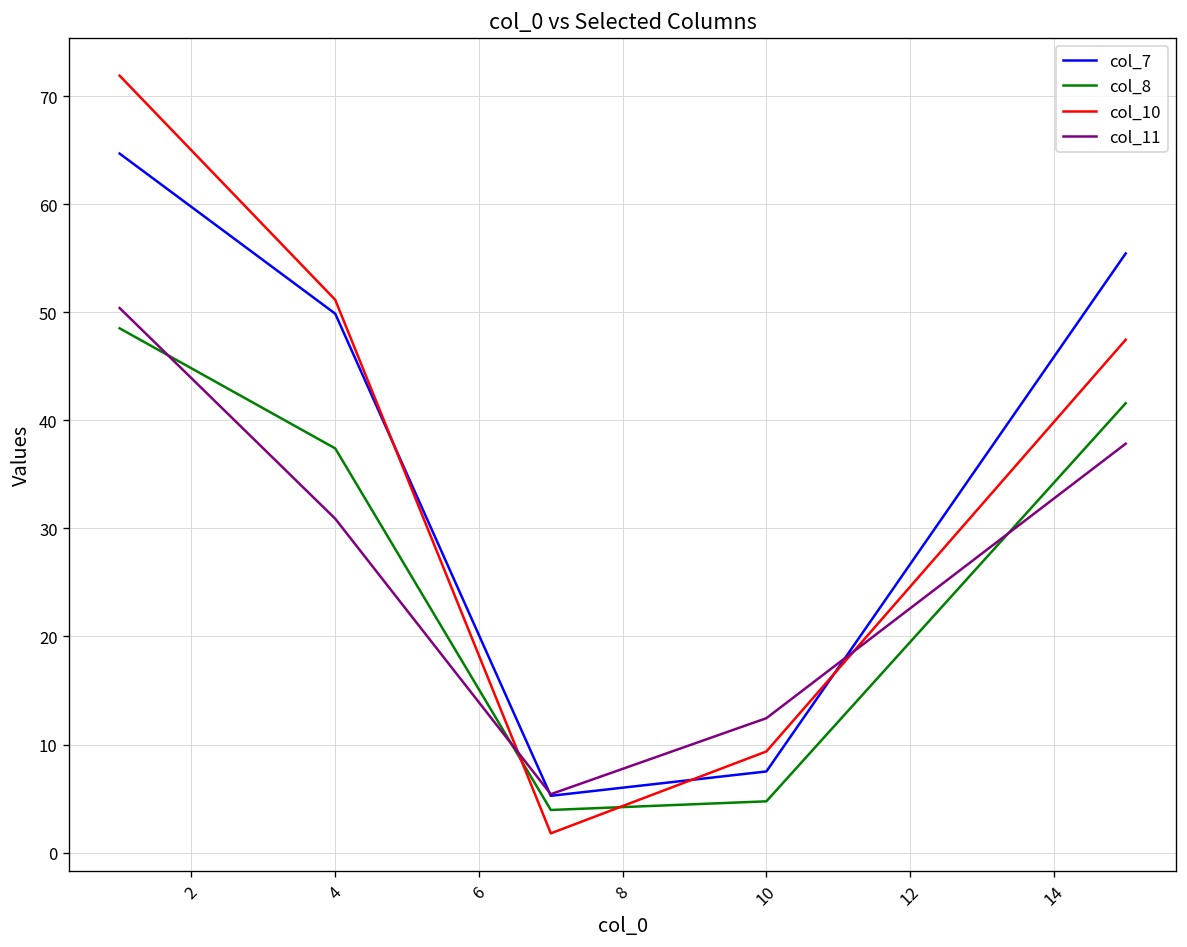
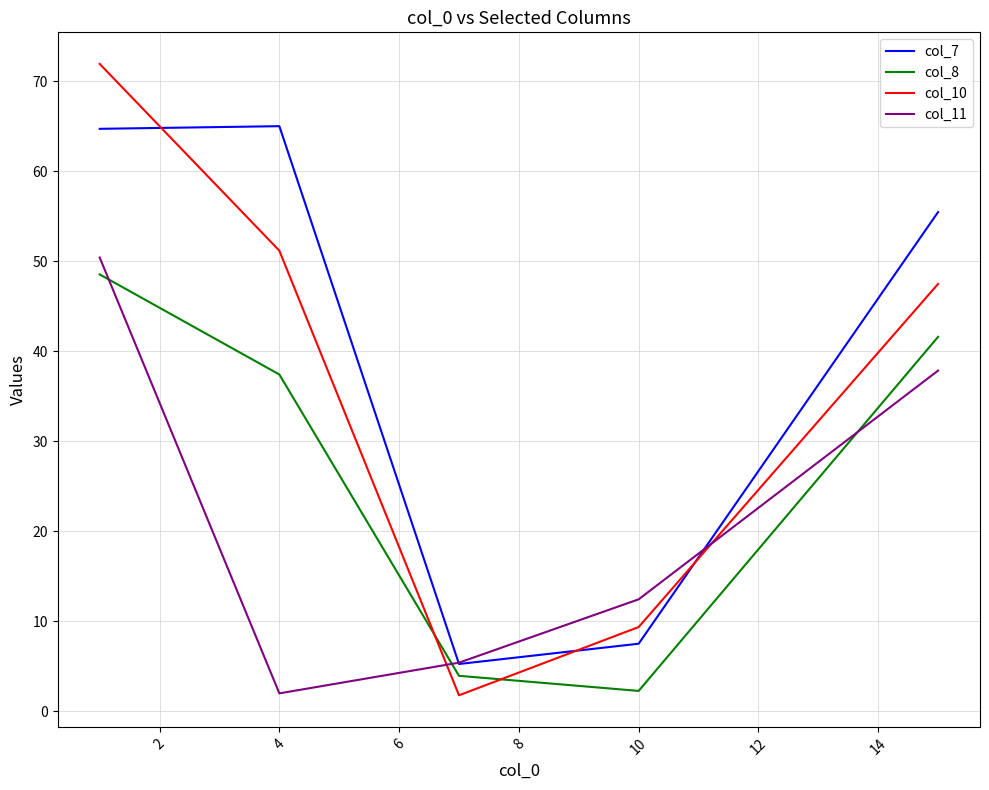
  {
    "col_7": {
-     "4": 50,
+     "4": 65,
      "10": 8
    },
    "col_8": {
      "4": 37,
-     "10": 5
+     "10": 2
    },
    "col_10": {
      "4": 51,
      "10": 9
    },
    "col_11": {
-     "4": 31,
+     "4": 2,
      "10": 12
    }
  }
